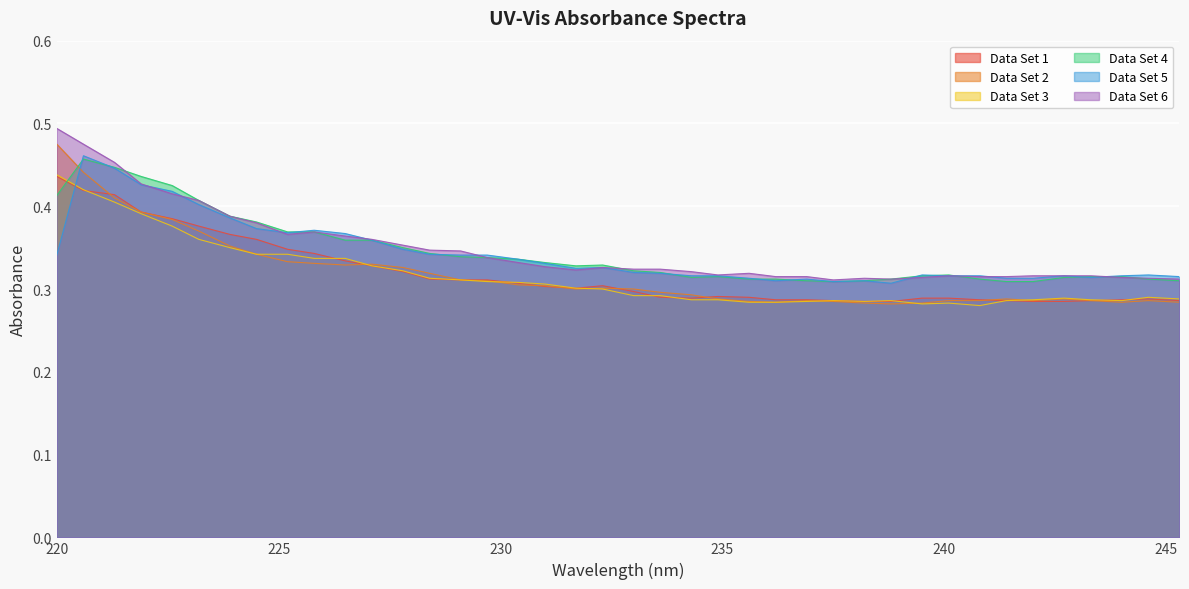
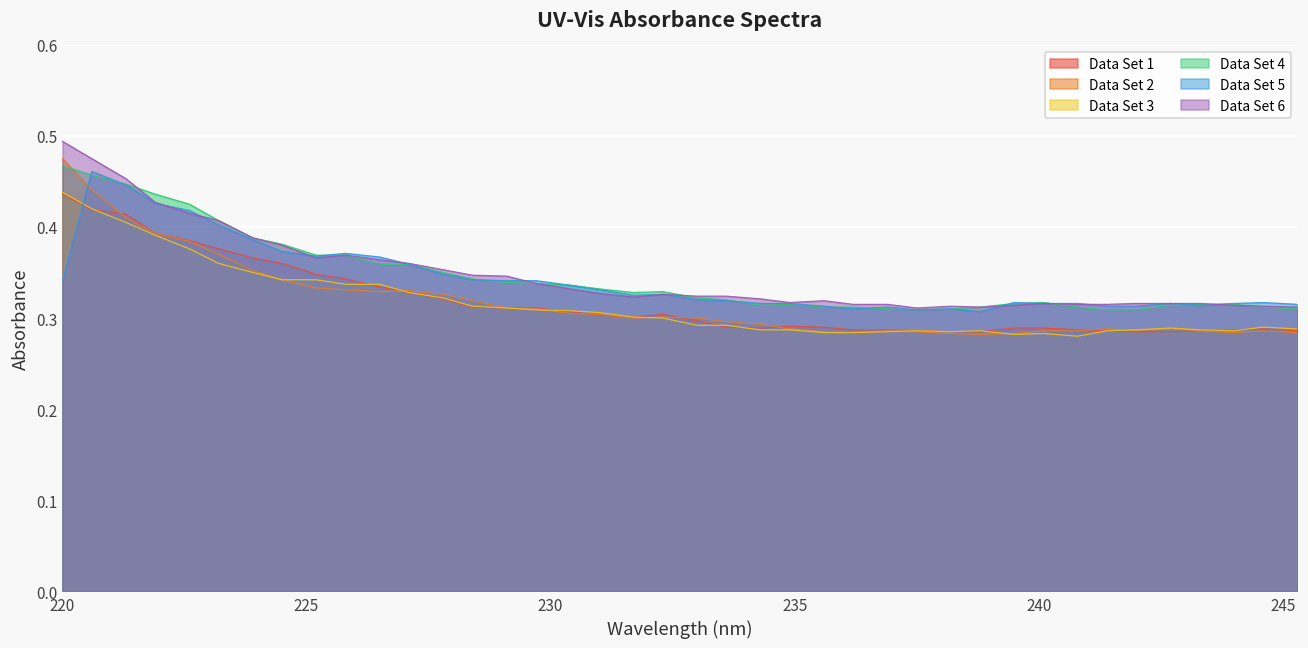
  {
    "Data Set 4": {
-     "220": 0.41
+     "220": 0.47
    },
    "Data Set 5": {
      "220": 0.34
    },
    "Data Set 6": {
      "220": 0.49
    }
  }
